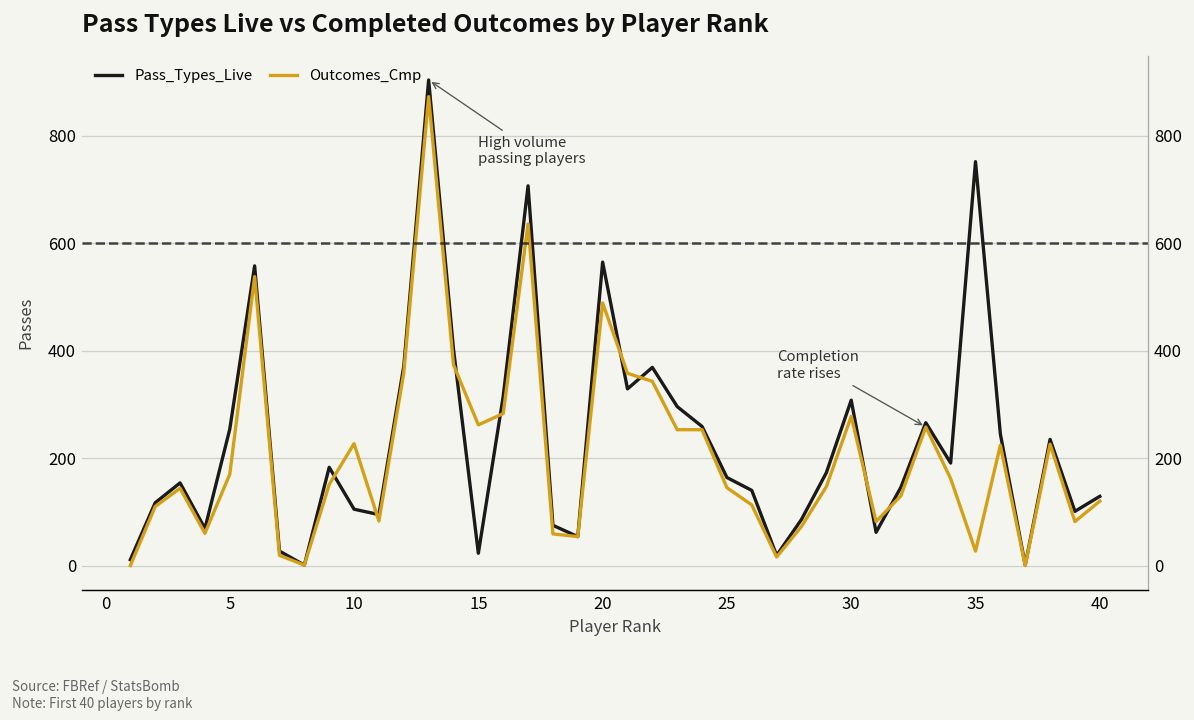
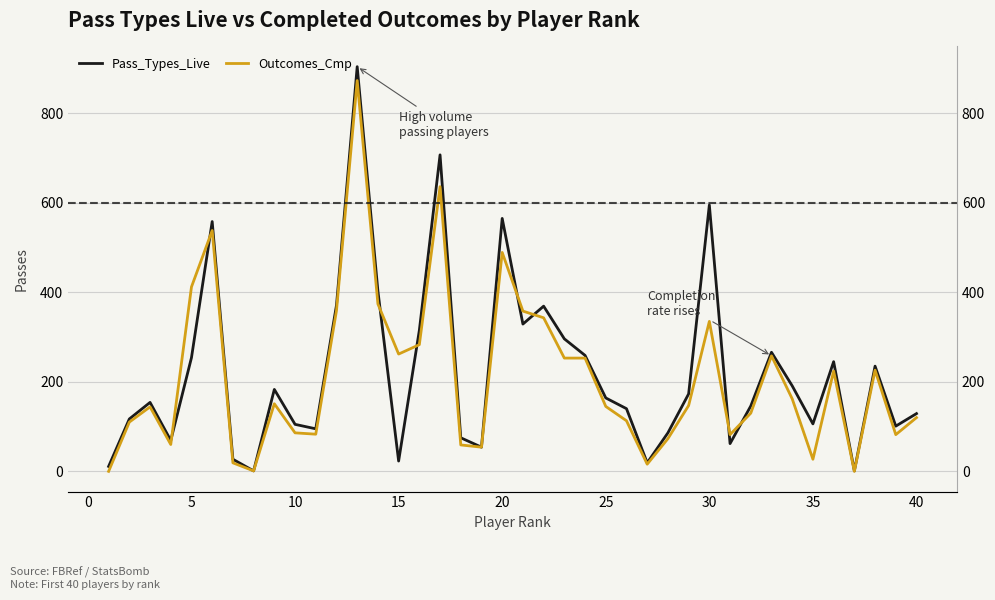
  {
    "Pass_Types_Live": {
      "5": 250,
      "10": 110,
      "15": 20,
      "20": 570,
      "25": 160,
-     "30": 310,
-     "35": 750,
+     "30": 600,
+     "35": 110,
      "40": 130
    },
    "Outcomes_Cmp": {
-     "5": 170,
-     "10": 230,
+     "5": 410,
+     "10": 90,
      "15": 260,
      "20": 490,
      "25": 150,
-     "30": 280,
+     "30": 340,
      "35": 30,
      "40": 120
    }
  }
